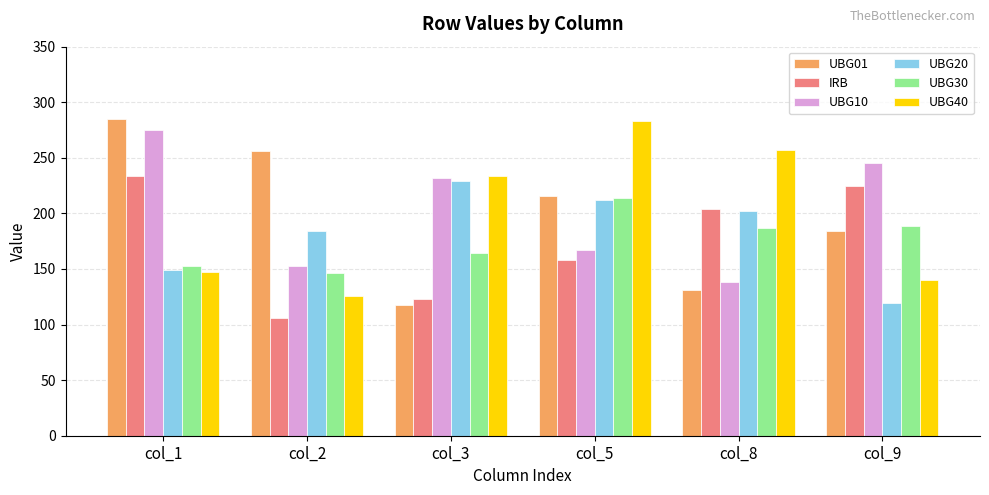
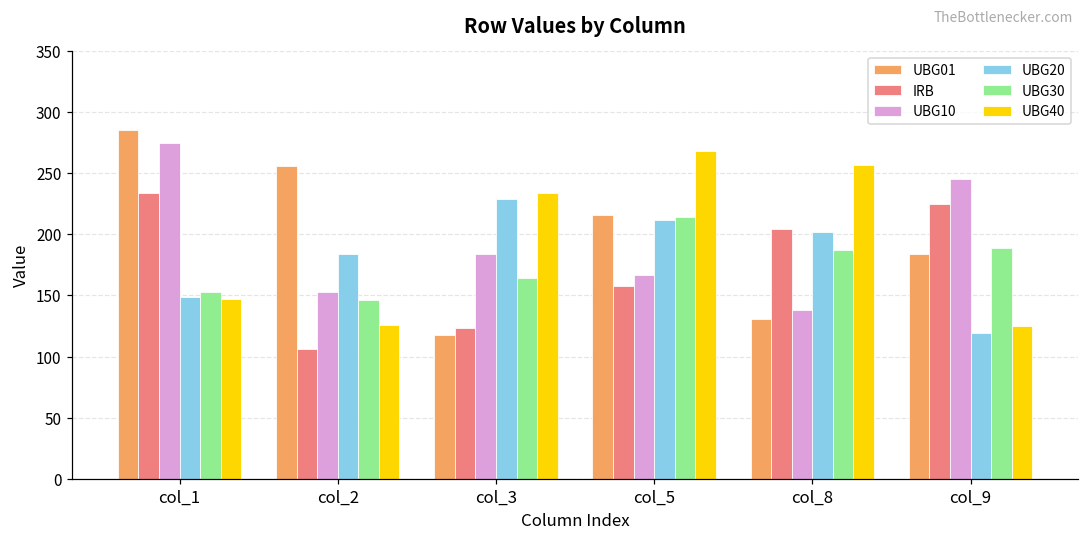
  {
    "UBG10": {
      "col_1": 275,
      "col_2": 153,
-     "col_3": 232,
+     "col_3": 184,
      "col_5": 167,
      "col_8": 138,
      "col_9": 245
    },
    "UBG20": {
      "col_1": 149,
      "col_2": 184,
      "col_3": 229,
      "col_5": 212,
      "col_8": 202,
      "col_9": 119
    },
    "UBG30": {
      "col_1": 153,
      "col_2": 146,
      "col_3": 164,
      "col_5": 214,
      "col_8": 187,
      "col_9": 189
    },
    "UBG40": {
      "col_1": 147,
      "col_2": 126,
      "col_3": 234,
-     "col_5": 283,
+     "col_5": 268,
      "col_8": 257,
-     "col_9": 140
+     "col_9": 125
    }
  }
